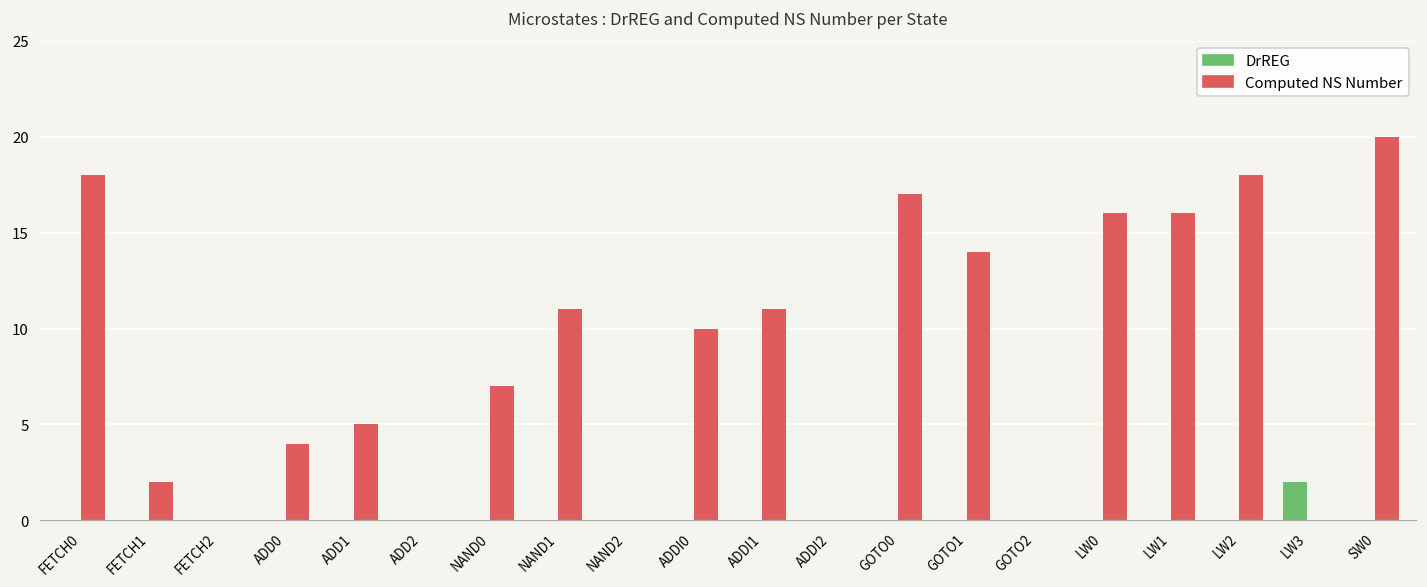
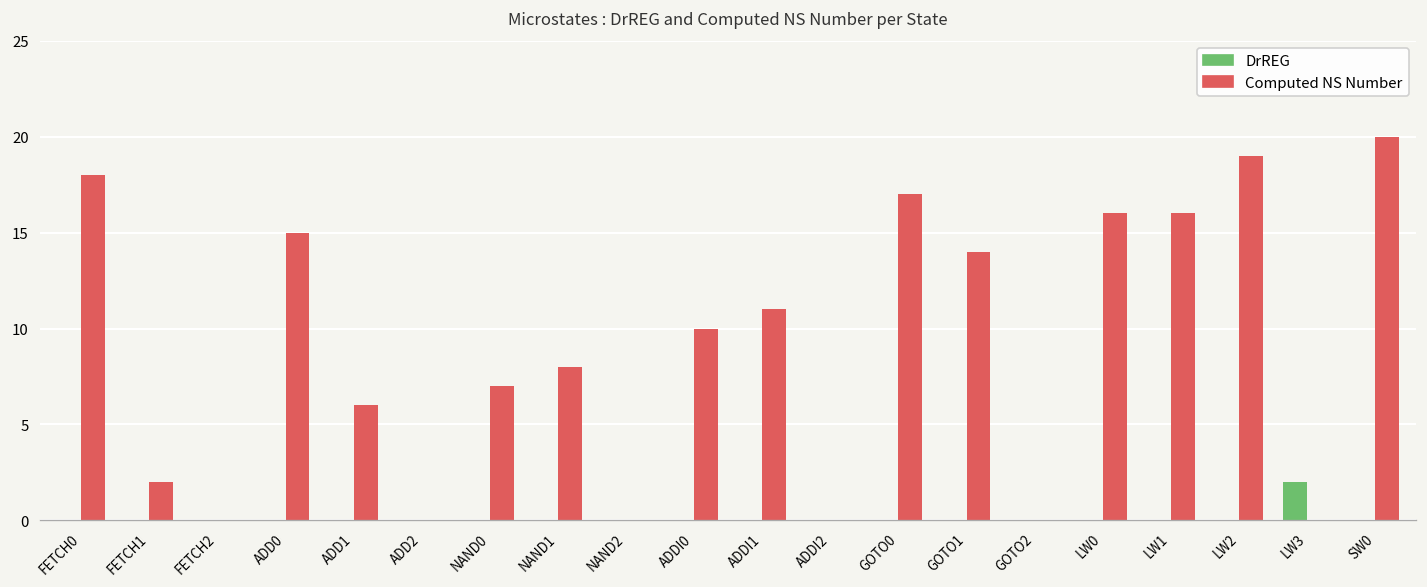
  {
    "DrREG": {
      "FETCH0": 0,
      "FETCH1": 0,
      "FETCH2": 0,
      "ADD0": 0,
      "ADD1": 0,
      "ADD2": 0,
      "NAND0": 0,
      "NAND1": 0,
      "NAND2": 0,
      "ADDI0": 0,
      "ADDI1": 0,
      "ADDI2": 0,
      "GOTO0": 0,
      "GOTO1": 0,
      "GOTO2": 0,
      "LW0": 0,
      "LW1": 0,
      "LW2": 0,
      "LW3": 2,
      "SW0": 0
    },
    "Computed NS Number": {
      "FETCH0": 18,
      "FETCH1": 2,
      "FETCH2": 0,
-     "ADD0": 4,
-     "ADD1": 5,
+     "ADD0": 15,
+     "ADD1": 6,
      "ADD2": 0,
      "NAND0": 7,
-     "NAND1": 11,
+     "NAND1": 8,
      "NAND2": 0,
      "ADDI0": 10,
      "ADDI1": 11,
      "ADDI2": 0,
      "GOTO0": 17,
      "GOTO1": 14,
      "GOTO2": 0,
      "LW0": 16,
      "LW1": 16,
-     "LW2": 18,
+     "LW2": 19,
      "LW3": 0,
      "SW0": 20
    }
  }
